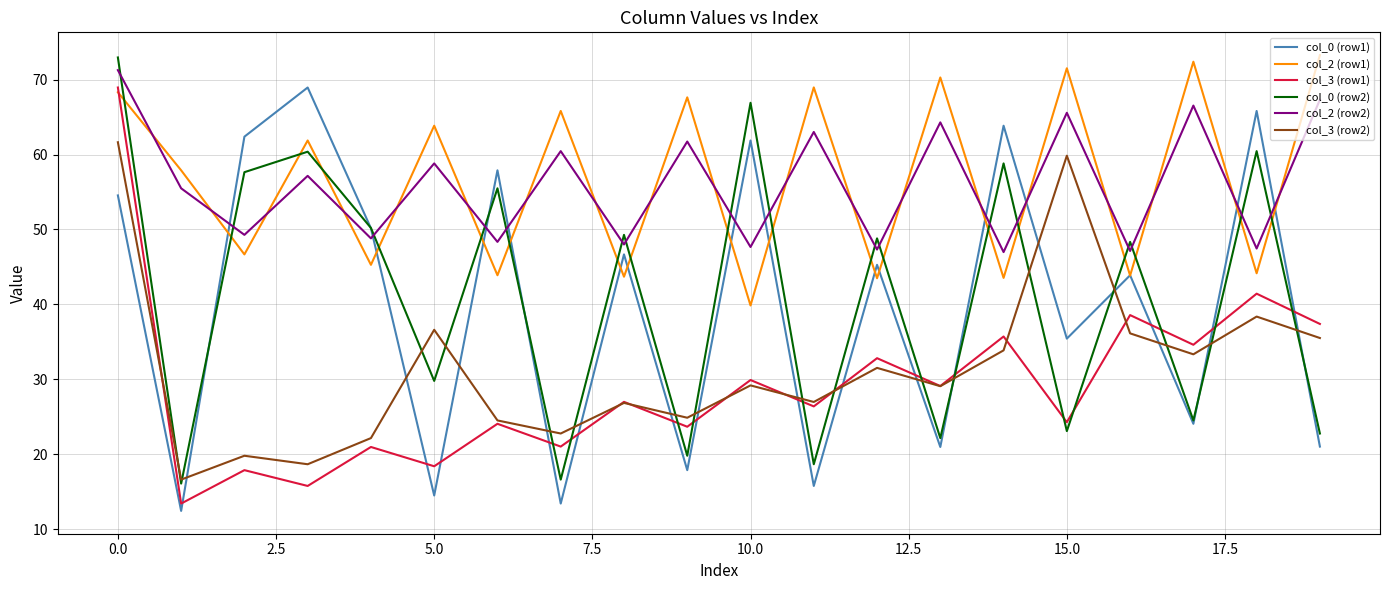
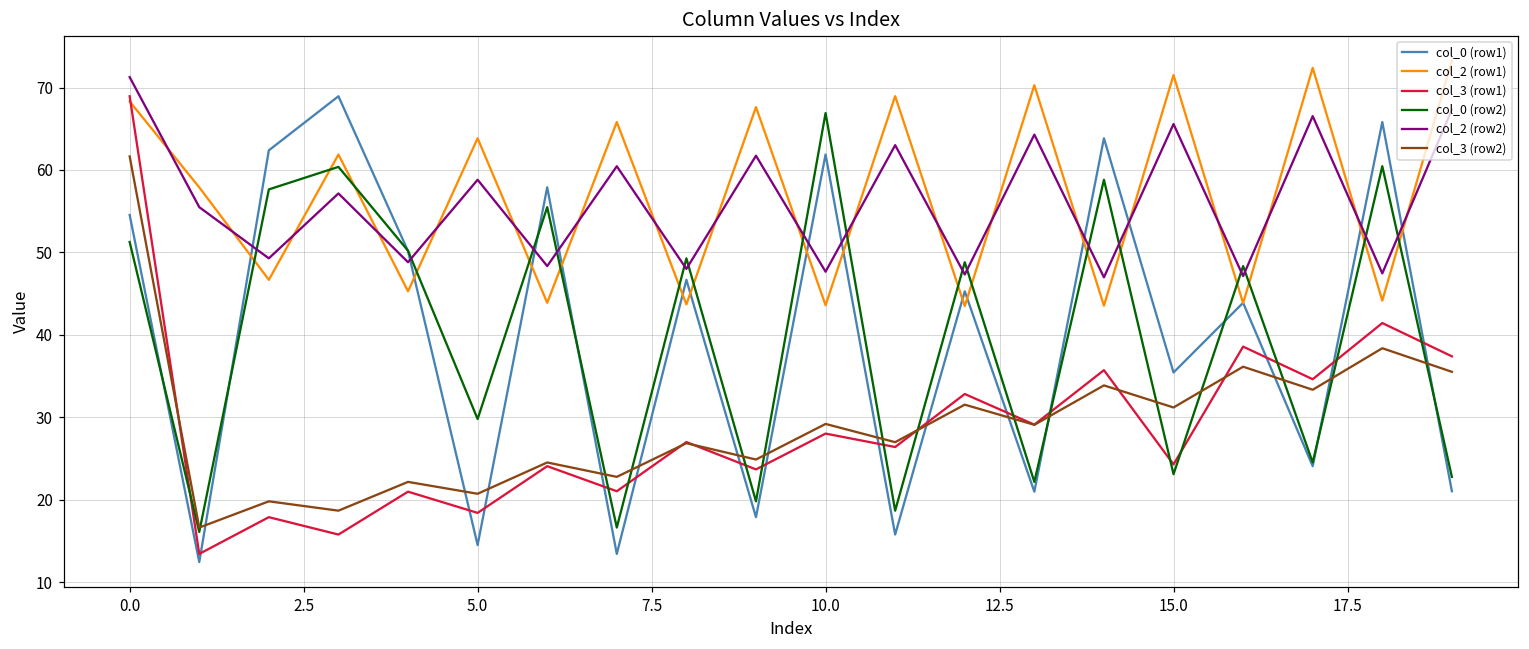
  {
    "col_0 (row1)": {
      "0.0": 55,
      "5.0": 14,
      "10.0": 62,
      "15.0": 35
    },
    "col_2 (row1)": {
      "0.0": 68,
      "5.0": 64,
-     "10.0": 40,
+     "10.0": 44,
      "15.0": 72
    },
    "col_3 (row1)": {
      "0.0": 69,
      "5.0": 18,
-     "10.0": 30,
+     "10.0": 28,
      "15.0": 24
    },
    "col_0 (row2)": {
-     "0.0": 73,
+     "0.0": 51,
      "5.0": 30,
      "10.0": 67,
      "15.0": 23
    },
    "col_2 (row2)": {
      "0.0": 71,
      "5.0": 59,
      "10.0": 48,
      "15.0": 66
    },
    "col_3 (row2)": {
      "0.0": 62,
-     "5.0": 37,
+     "5.0": 21,
      "10.0": 29,
-     "15.0": 60
+     "15.0": 31
    }
  }
